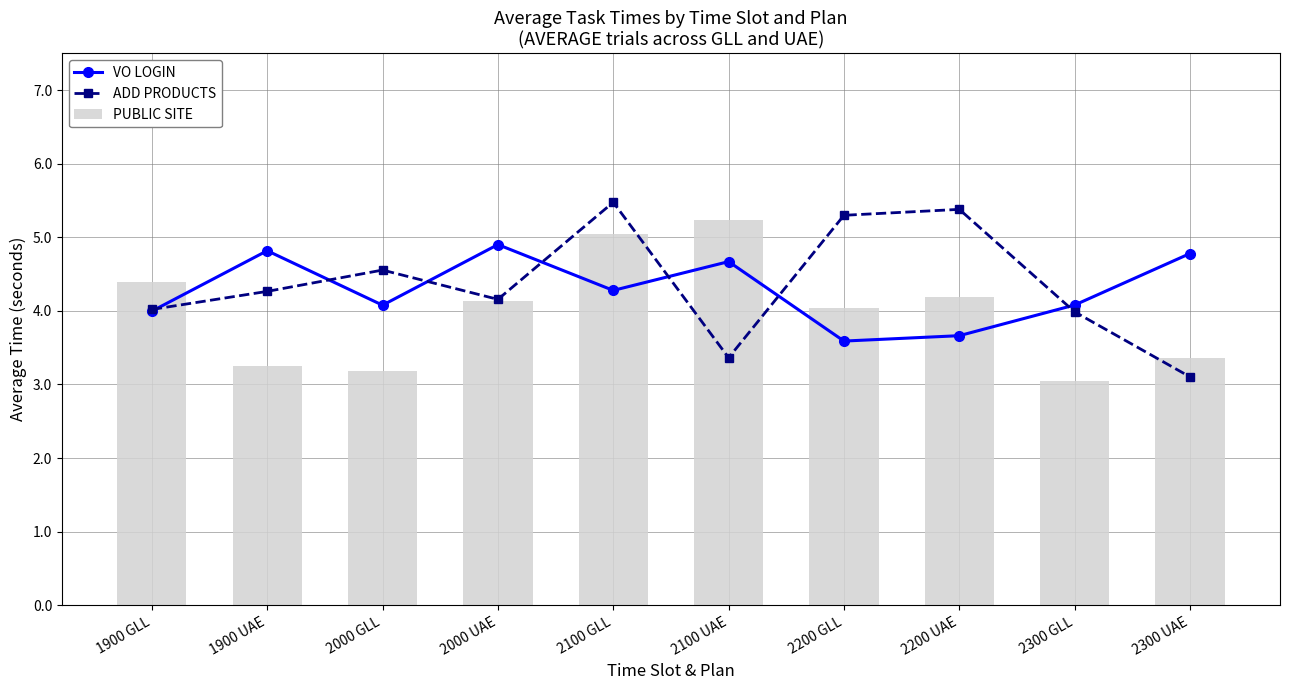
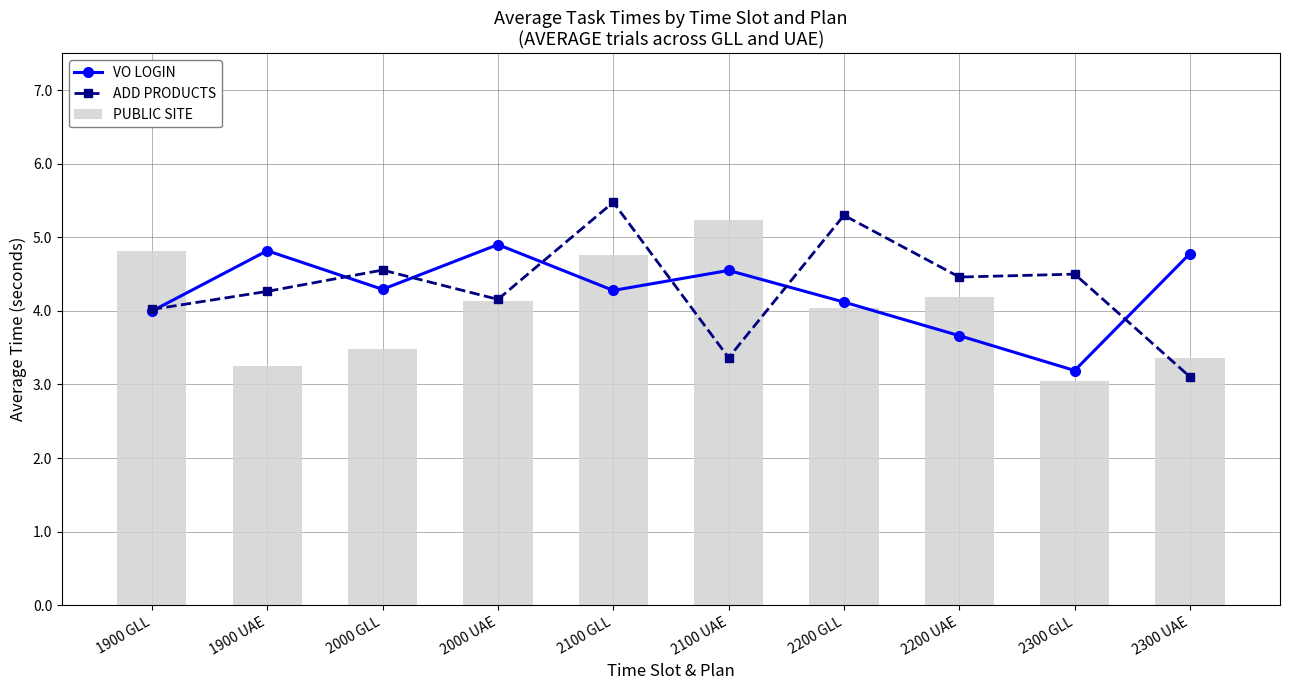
  {
    "PUBLIC SITE": {
-     "1900 GLL": 4.4,
+     "1900 GLL": 4.8,
      "1900 UAE": 3.3,
-     "2000 GLL": 3.2,
+     "2000 GLL": 3.5,
      "2000 UAE": 4.1,
-     "2100 GLL": 5.0,
+     "2100 GLL": 4.8,
      "2100 UAE": 5.2,
      "2200 GLL": 4.0,
      "2200 UAE": 4.2,
      "2300 GLL": 3.1,
      "2300 UAE": 3.4
    },
    "VO LOGIN": {
      "1900 UAE": 4.8,
-     "2000 GLL": 4.1,
+     "2000 GLL": 4.3,
      "2000 UAE": 4.9,
      "2100 GLL": 4.3,
-     "2100 UAE": 4.7,
-     "2200 GLL": 3.6,
+     "2100 UAE": 4.6,
+     "2200 GLL": 4.1,
      "2200 UAE": 3.7,
-     "2300 GLL": 4.1,
+     "2300 GLL": 3.2,
      "2300 UAE": 4.8
    },
    "ADD PRODUCTS": {
      "1900 UAE": 4.3,
      "2000 GLL": 4.6,
      "2000 UAE": 4.2,
      "2100 GLL": 5.5,
      "2100 UAE": 3.4,
      "2200 GLL": 5.3,
-     "2200 UAE": 5.4,
-     "2300 GLL": 4.0,
+     "2200 UAE": 4.5,
+     "2300 GLL": 4.5,
      "2300 UAE": 3.1
    }
  }
